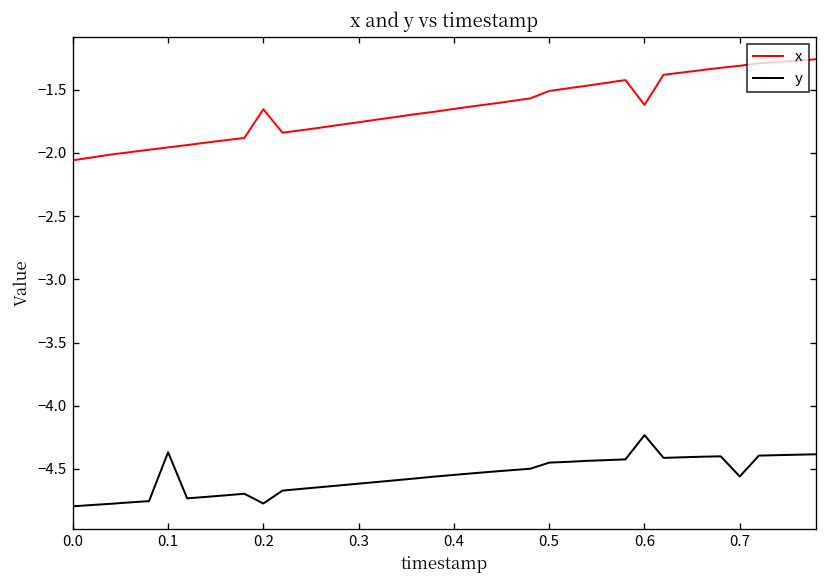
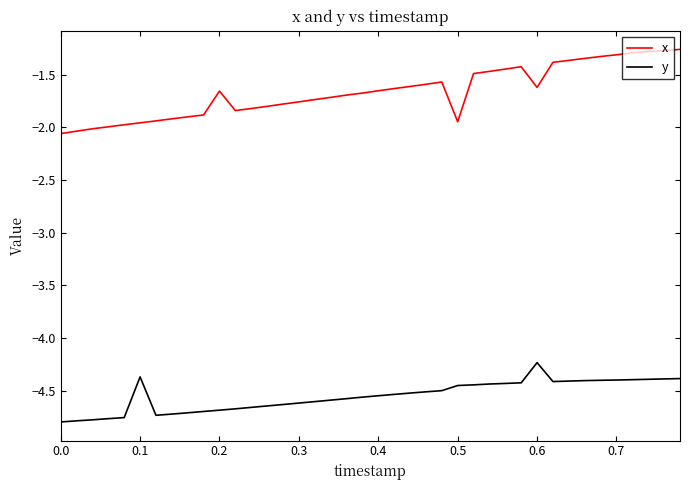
  {
    "x": {
      "0.0": -2.06,
      "0.1": -1.96,
      "0.2": -1.66,
      "0.3": -1.76,
      "0.4": -1.65,
-     "0.5": -1.51,
+     "0.5": -1.95,
      "0.6": -1.62,
      "0.7": -1.31
    },
    "y": {
      "0.0": -4.80,
      "0.1": -4.37,
-     "0.2": -4.77,
+     "0.2": -4.68,
      "0.3": -4.62,
      "0.4": -4.55,
      "0.5": -4.45,
      "0.6": -4.23,
-     "0.7": -4.56
+     "0.7": -4.40
    }
  }
